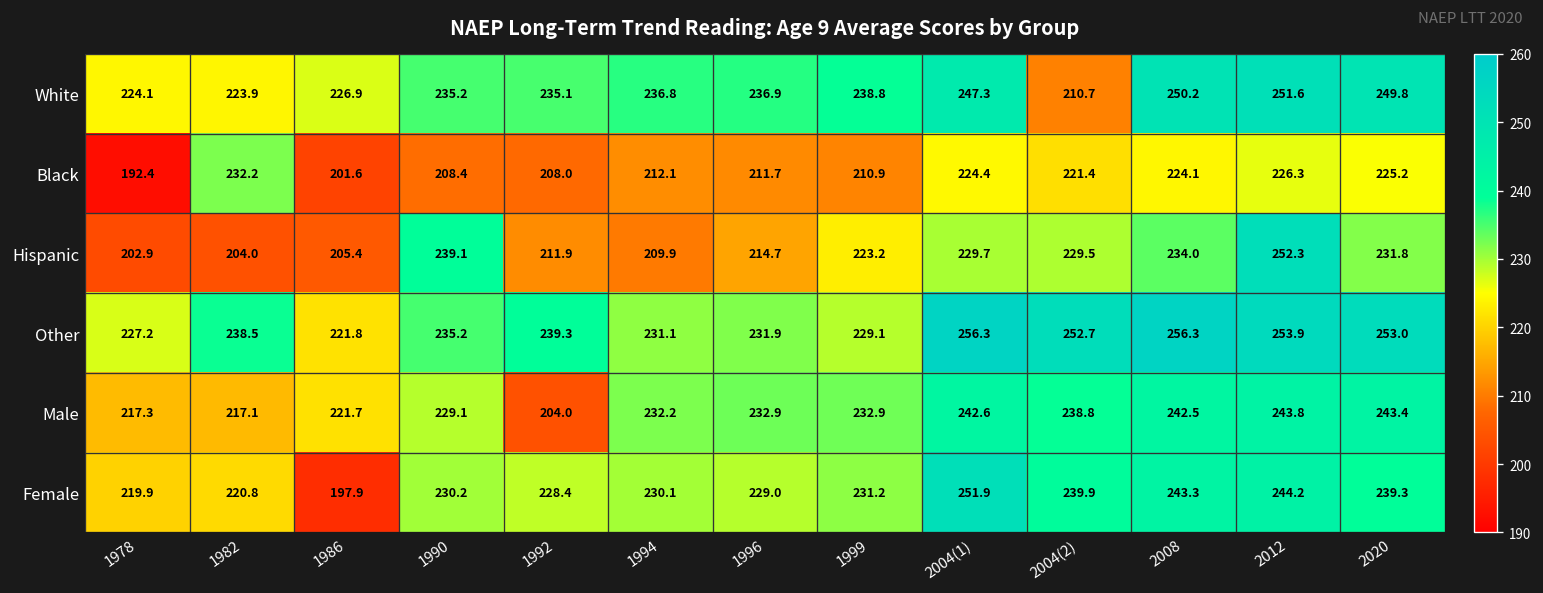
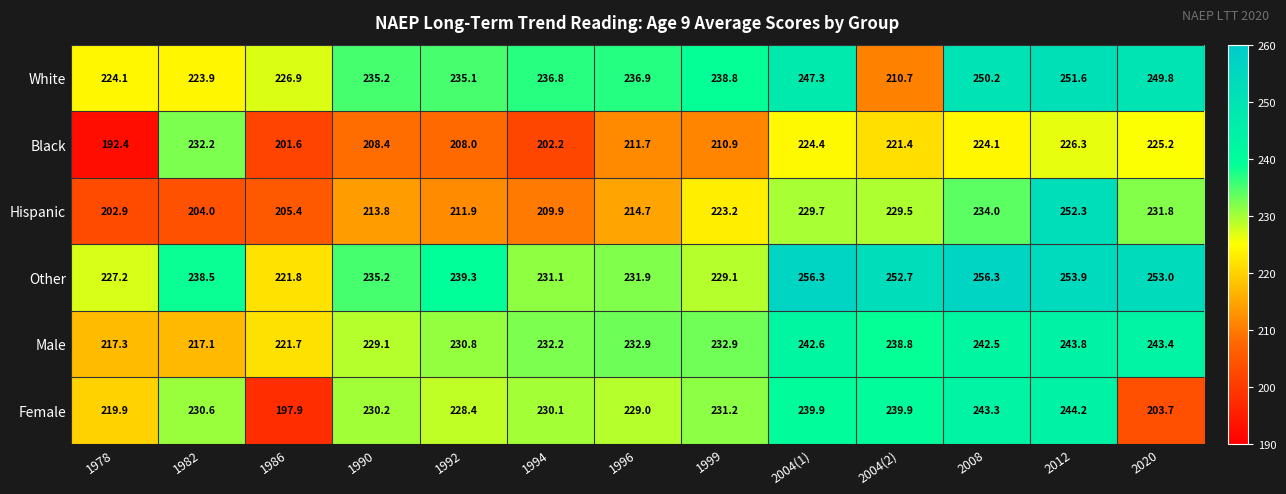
  {
    "White": {
      "1978": 224.1,
      "1982": 223.9,
      "1986": 226.9,
      "1990": 235.2,
      "1992": 235.1,
      "1994": 236.8,
      "1996": 236.9,
      "1999": 238.8,
      "2004(1)": 247.3,
      "2004(2)": 210.7,
      "2008": 250.2,
      "2012": 251.6,
      "2020": 249.8
    },
    "Black": {
      "1978": 192.4,
      "1982": 232.2,
      "1986": 201.6,
      "1990": 208.4,
      "1992": 208.0,
-     "1994": 212.1,
+     "1994": 202.2,
      "1996": 211.7,
      "1999": 210.9,
      "2004(1)": 224.4,
      "2004(2)": 221.4,
      "2008": 224.1,
      "2012": 226.3,
      "2020": 225.2
    },
    "Hispanic": {
      "1978": 202.9,
      "1982": 204.0,
      "1986": 205.4,
-     "1990": 239.1,
+     "1990": 213.8,
      "1992": 211.9,
      "1994": 209.9,
      "1996": 214.7,
      "1999": 223.2,
      "2004(1)": 229.7,
      "2004(2)": 229.5,
      "2008": 234.0,
      "2012": 252.3,
      "2020": 231.8
    },
    "Other": {
      "1978": 227.2,
      "1982": 238.5,
      "1986": 221.8,
      "1990": 235.2,
      "1992": 239.3,
      "1994": 231.1,
      "1996": 231.9,
      "1999": 229.1,
      "2004(1)": 256.3,
      "2004(2)": 252.7,
      "2008": 256.3,
      "2012": 253.9,
      "2020": 253.0
    },
    "Male": {
      "1978": 217.3,
      "1982": 217.1,
      "1986": 221.7,
      "1990": 229.1,
-     "1992": 204.0,
+     "1992": 230.8,
      "1994": 232.2,
      "1996": 232.9,
      "1999": 232.9,
      "2004(1)": 242.6,
      "2004(2)": 238.8,
      "2008": 242.5,
      "2012": 243.8,
      "2020": 243.4
    },
    "Female": {
      "1978": 219.9,
-     "1982": 220.8,
+     "1982": 230.6,
      "1986": 197.9,
      "1990": 230.2,
      "1992": 228.4,
      "1994": 230.1,
      "1996": 229.0,
      "1999": 231.2,
-     "2004(1)": 251.9,
+     "2004(1)": 239.9,
      "2004(2)": 239.9,
      "2008": 243.3,
      "2012": 244.2,
-     "2020": 239.3
+     "2020": 203.7
    }
  }
